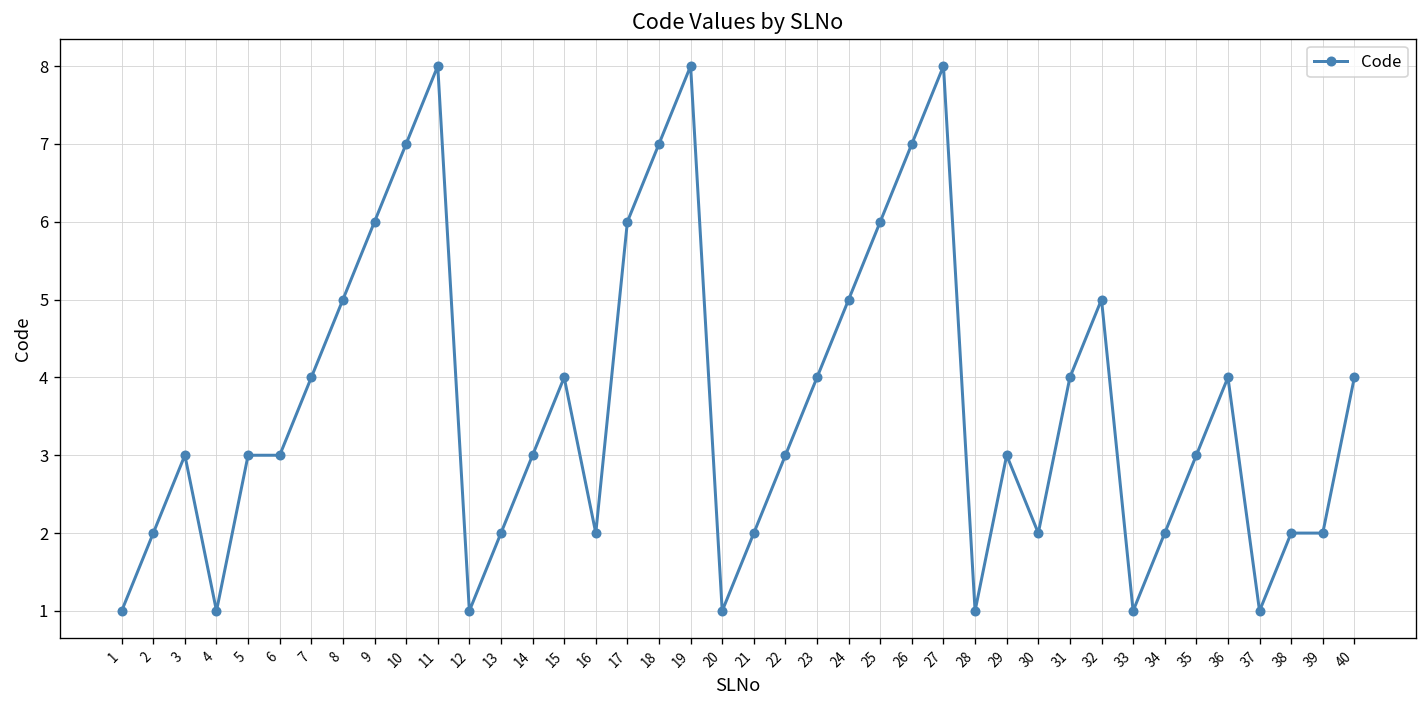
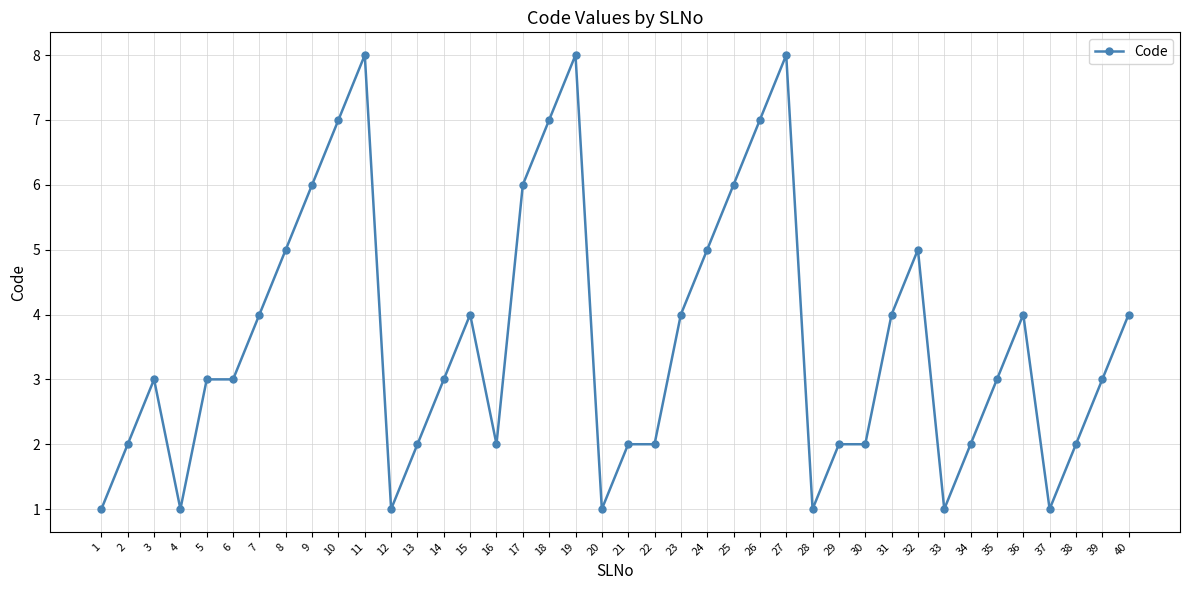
  {
    "1": 1,
    "2": 2,
    "3": 3,
    "4": 1,
    "5": 3,
    "6": 3,
    "7": 4,
    "8": 5,
    "9": 6,
    "10": 7,
    "11": 8,
    "12": 1,
    "13": 2,
    "14": 3,
    "15": 4,
    "16": 2,
    "17": 6,
    "18": 7,
    "19": 8,
    "20": 1,
    "21": 2,
-   "22": 3,
+   "22": 2,
    "23": 4,
    "24": 5,
    "25": 6,
    "26": 7,
    "27": 8,
    "28": 1,
-   "29": 3,
+   "29": 2,
    "30": 2,
    "31": 4,
    "32": 5,
    "33": 1,
    "34": 2,
    "35": 3,
    "36": 4,
    "37": 1,
    "38": 2,
-   "39": 2,
+   "39": 3,
    "40": 4
  }
